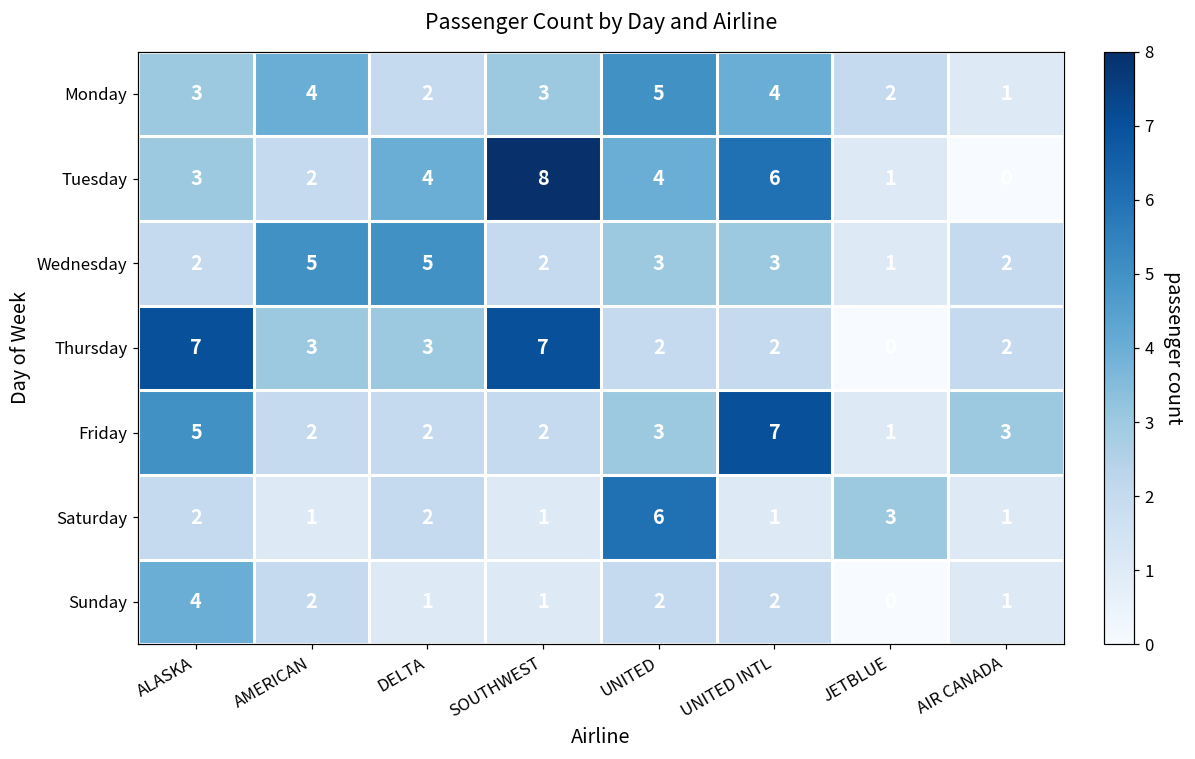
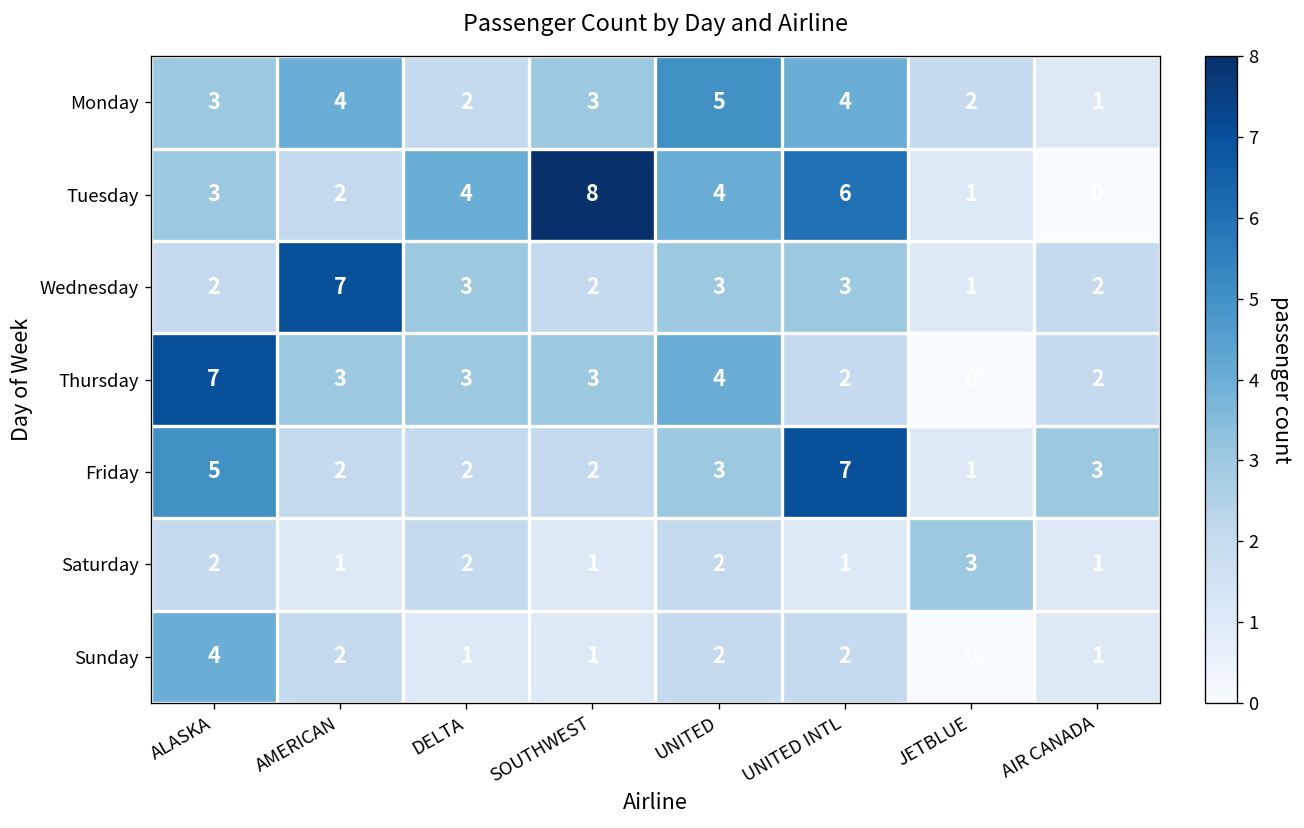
  {
    "Monday": {
      "ALASKA": 3,
      "AMERICAN": 4,
      "DELTA": 2,
      "SOUTHWEST": 3,
      "UNITED": 5,
      "UNITED INTL": 4,
      "JETBLUE": 2
    },
    "Tuesday": {
      "ALASKA": 3,
      "AMERICAN": 2,
      "DELTA": 4,
      "SOUTHWEST": 8,
      "UNITED": 4,
      "UNITED INTL": 6
    },
    "Wednesday": {
      "ALASKA": 2,
-     "AMERICAN": 5,
-     "DELTA": 5,
+     "AMERICAN": 7,
+     "DELTA": 3,
      "SOUTHWEST": 2,
      "UNITED": 3,
      "UNITED INTL": 3,
      "AIR CANADA": 2
    },
    "Thursday": {
      "ALASKA": 7,
      "AMERICAN": 3,
      "DELTA": 3,
-     "SOUTHWEST": 7,
-     "UNITED": 2,
+     "SOUTHWEST": 3,
+     "UNITED": 4,
      "UNITED INTL": 2,
      "AIR CANADA": 2
    },
    "Friday": {
      "ALASKA": 5,
      "AMERICAN": 2,
      "DELTA": 2,
      "SOUTHWEST": 2,
      "UNITED": 3,
      "UNITED INTL": 7,
      "AIR CANADA": 3
    },
    "Saturday": {
      "ALASKA": 2,
      "DELTA": 2,
-     "UNITED": 6,
+     "UNITED": 2,
      "JETBLUE": 3
    },
    "Sunday": {
      "ALASKA": 4,
      "AMERICAN": 2,
      "UNITED": 2,
      "UNITED INTL": 2
    }
  }
